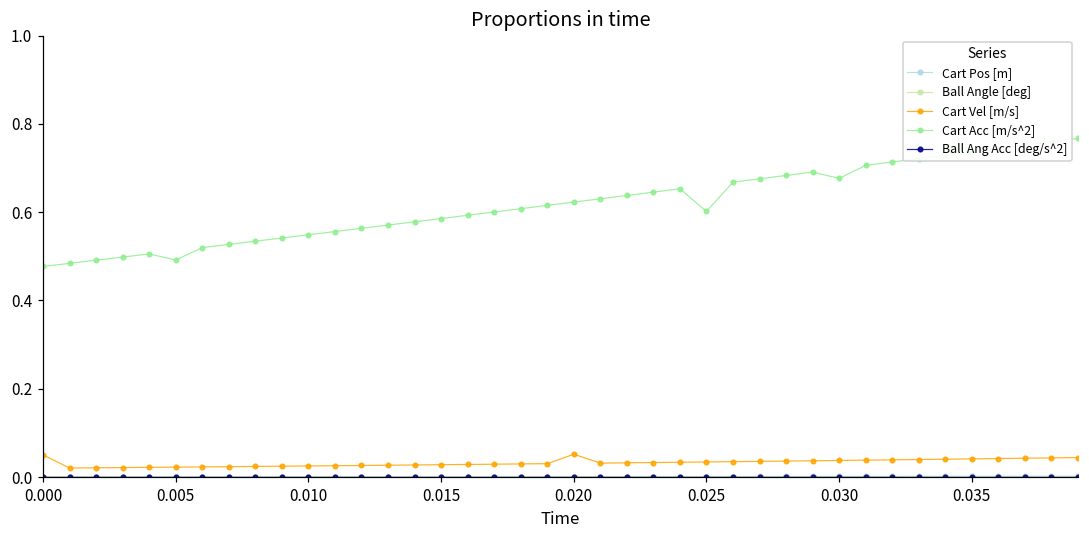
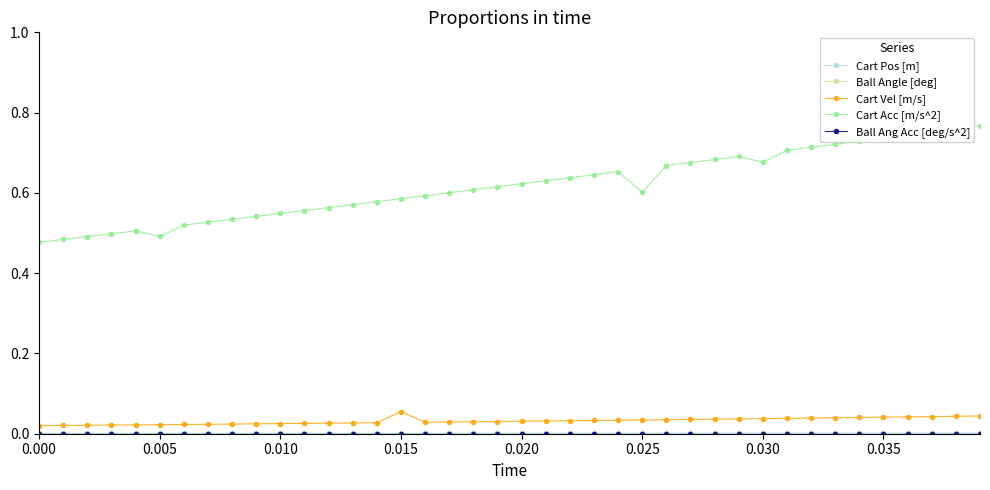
  {
    "Cart Vel [m/s]": {
-     "0.000": 0.05,
+     "0.000": 0.02,
      "0.005": 0.02,
      "0.010": 0.03,
-     "0.015": 0.03,
-     "0.020": 0.05,
+     "0.015": 0.05,
+     "0.020": 0.03,
      "0.025": 0.03,
      "0.030": 0.04,
      "0.035": 0.04
    },
    "Cart Acc [m/s^2]": {
      "0.000": 0.48,
      "0.005": 0.49,
      "0.010": 0.55,
      "0.015": 0.59,
      "0.020": 0.62,
      "0.025": 0.60,
      "0.030": 0.68
    }
  }
